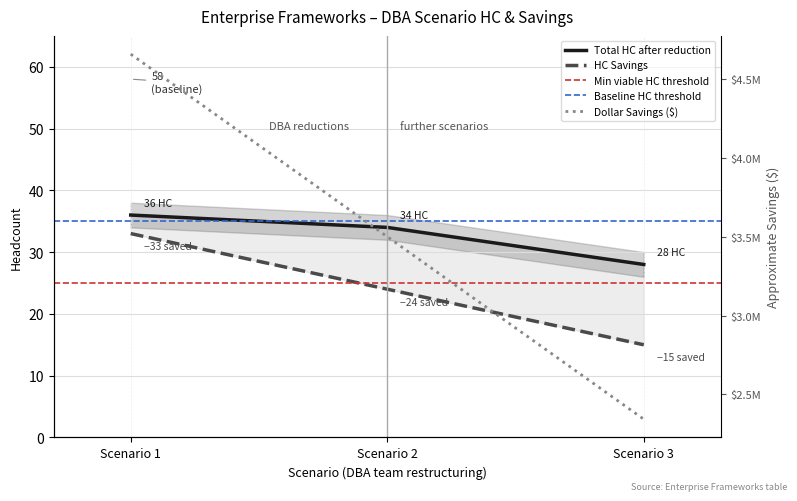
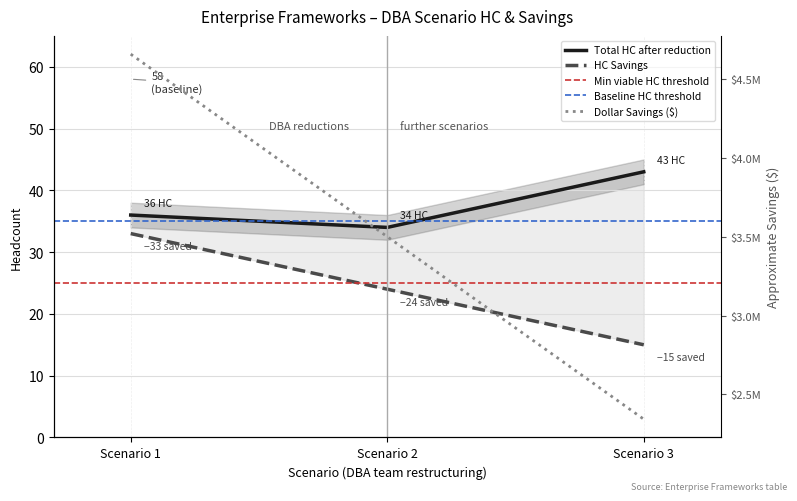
  {
    "Total HC after reduction": {
      "Scenario 1": 36,
      "Scenario 2": 34,
-     "Scenario 3": 28
+     "Scenario 3": 43
    }
  }
